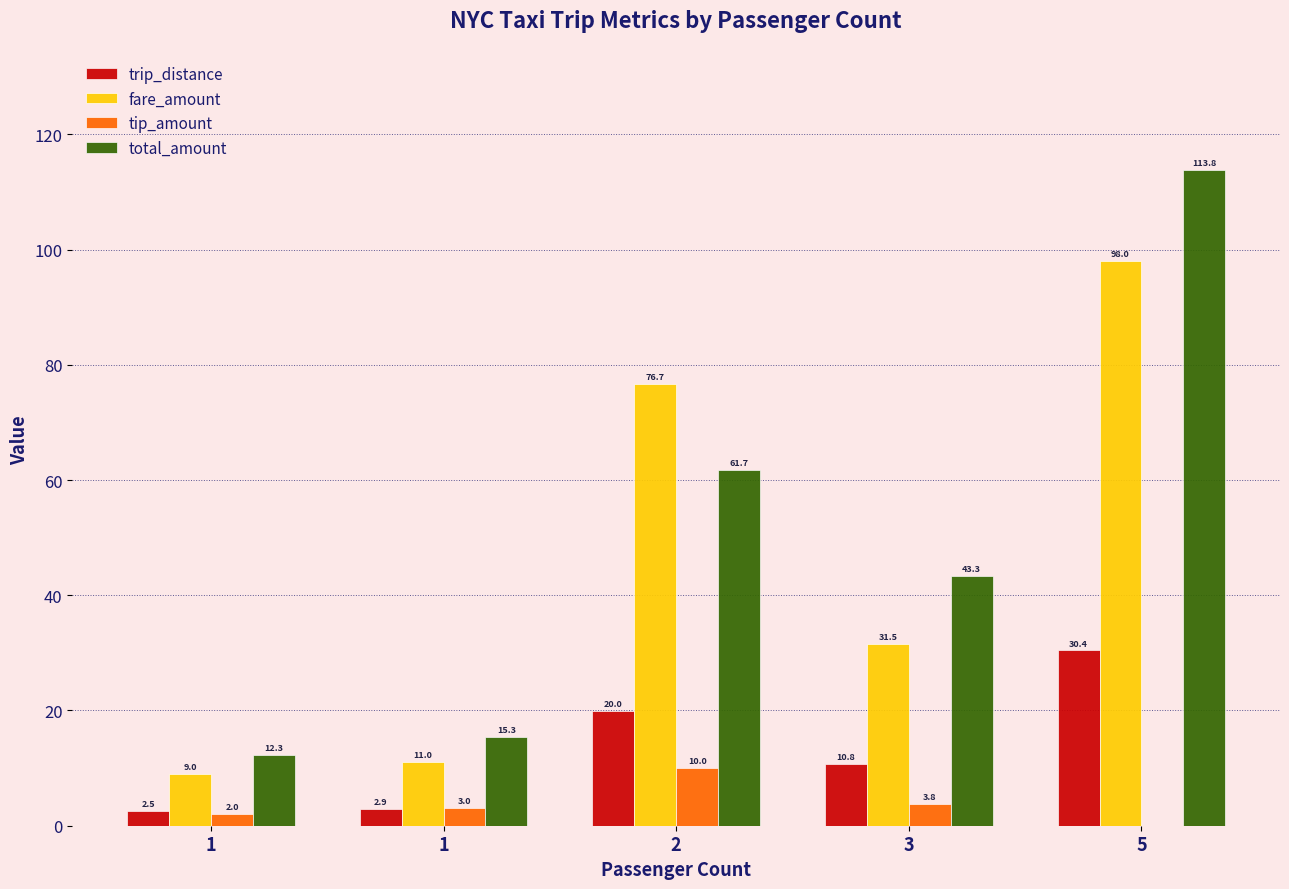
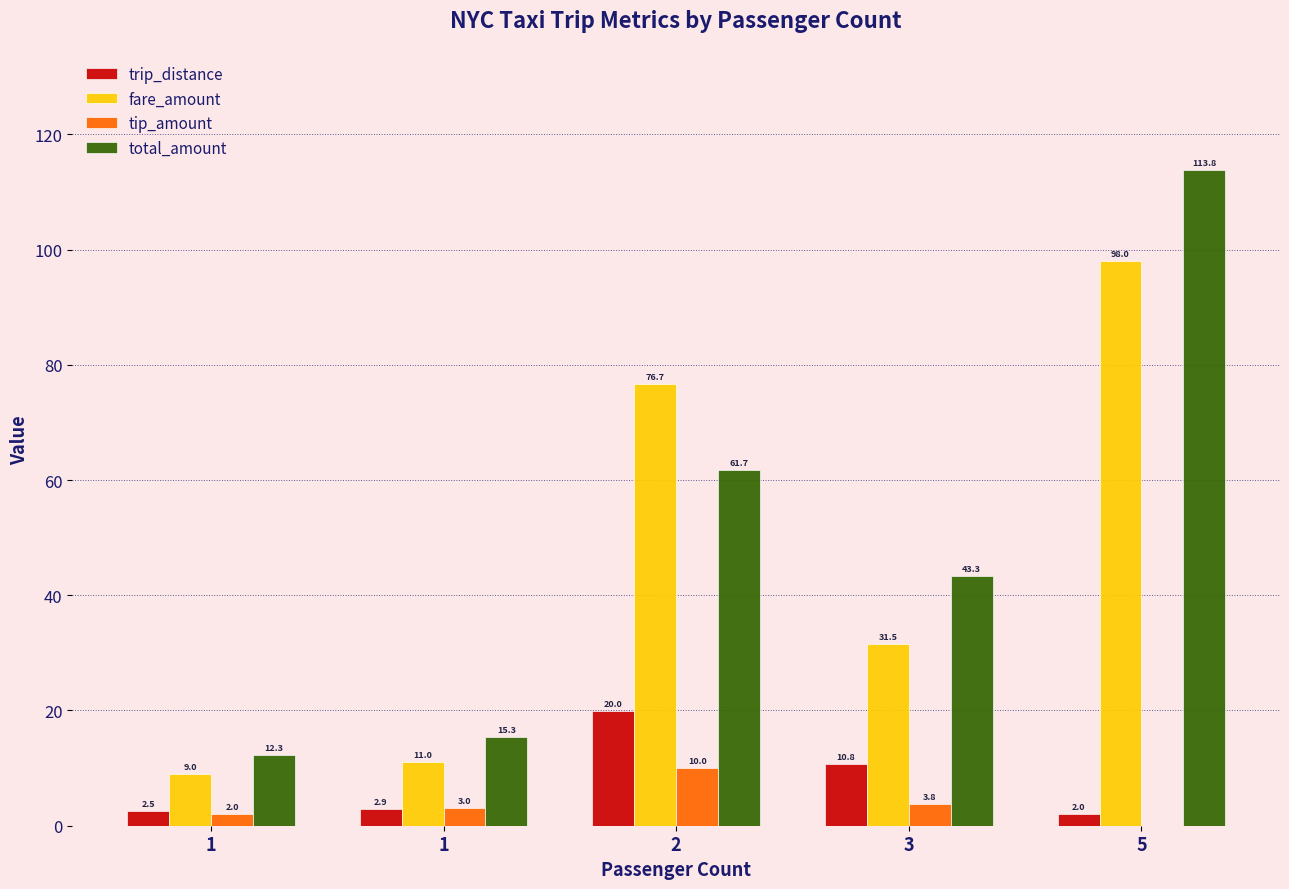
  {
    "trip_distance": {
      "2": 20.0,
      "3": 10.8,
-     "5": 30.4
+     "5": 2.0
    },
    "fare_amount": {
      "2": 76.7,
      "3": 31.5,
      "5": 98.0
    },
    "tip_amount": {
      "2": 10.0,
      "3": 3.8
    },
    "total_amount": {
      "2": 61.7,
      "3": 43.3,
      "5": 113.8
    }
  }
